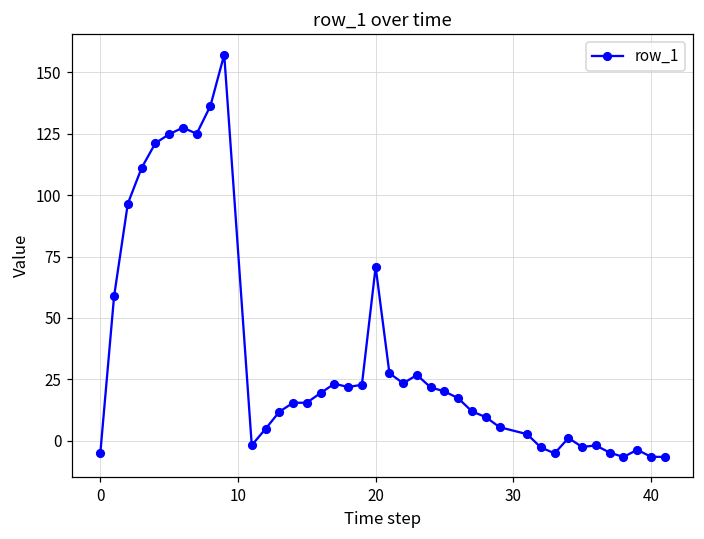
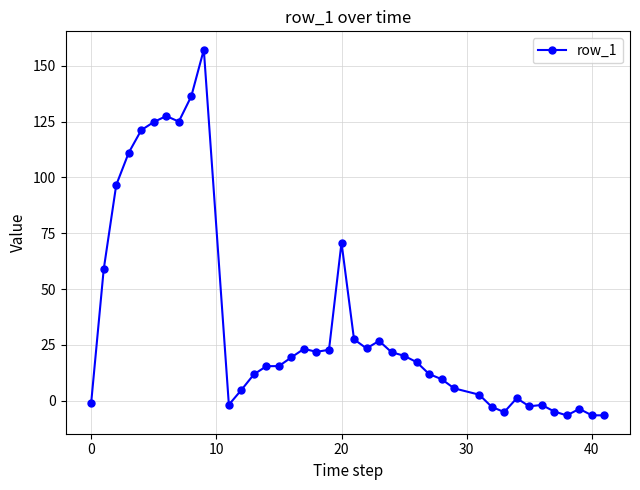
  {
-   "0": -5,
+   "0": -1,
    "20": 71,
    "40": -7
  }
